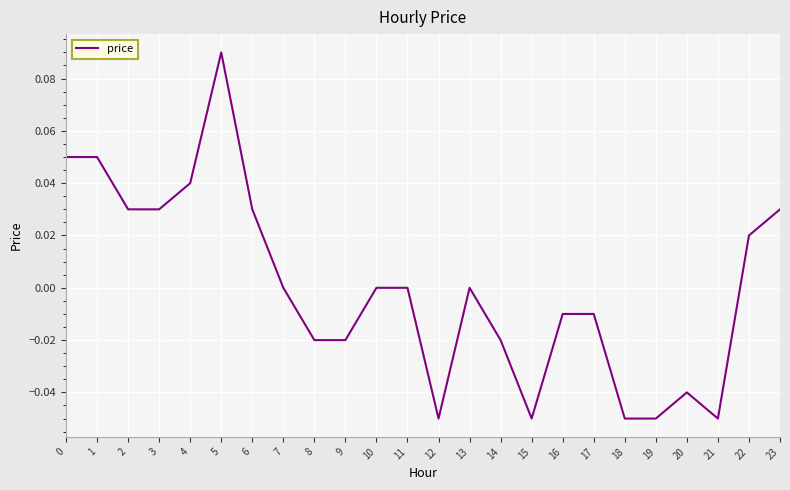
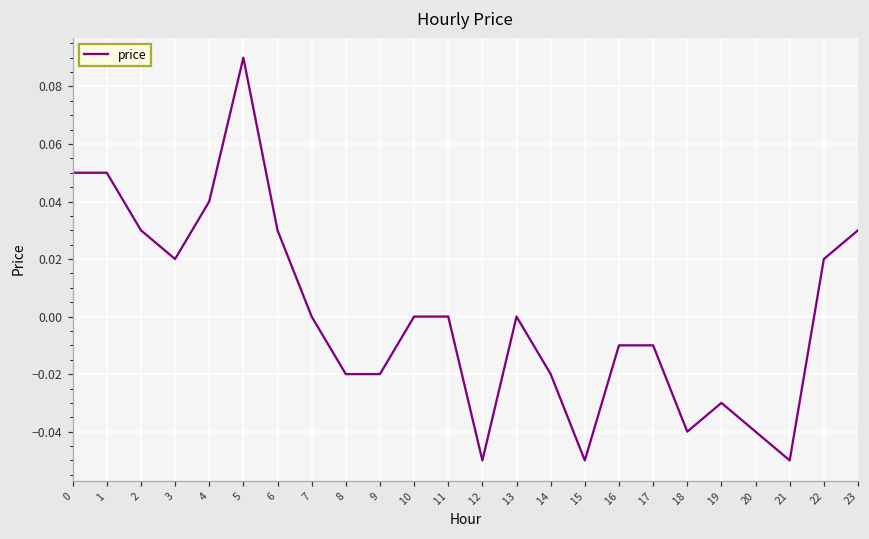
  {
    "0": 0.05,
    "1": 0.05,
    "2": 0.03,
-   "3": 0.03,
+   "3": 0.02,
    "4": 0.04,
    "5": 0.09,
    "6": 0.03,
    "7": 0.00,
    "8": -0.02,
    "9": -0.02,
    "10": 0.00,
    "11": 0.00,
    "12": -0.05,
    "13": 0.00,
    "14": -0.02,
    "15": -0.05,
    "16": -0.01,
    "17": -0.01,
-   "18": -0.05,
-   "19": -0.05,
+   "18": -0.04,
+   "19": -0.03,
    "20": -0.04,
    "21": -0.05,
    "22": 0.02,
    "23": 0.03
  }
